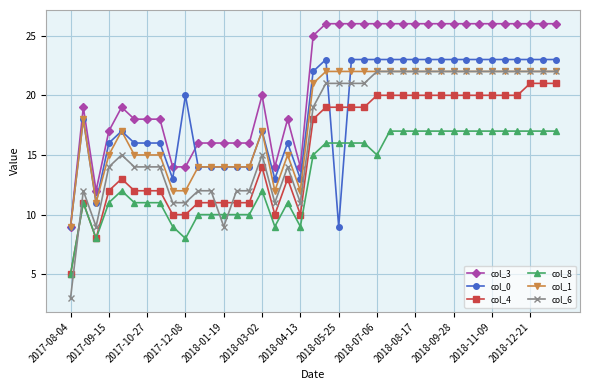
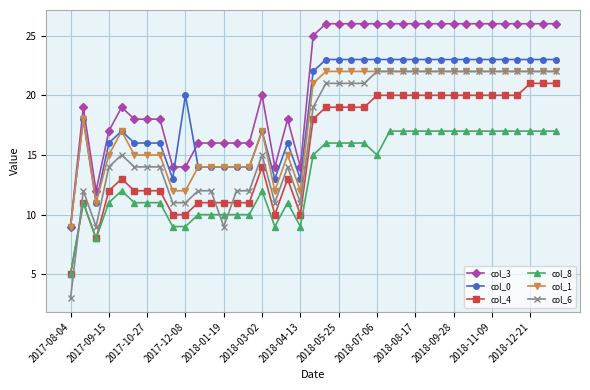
  {
    "col_3": {
      "2017-09-15": 17,
      "2017-10-27": 18,
      "2017-12-08": 14,
      "2018-01-19": 16,
      "2018-03-02": 20,
      "2018-04-13": 14,
      "2018-05-25": 26,
      "2018-07-06": 26,
      "2018-08-17": 26,
      "2018-09-28": 26,
      "2018-11-09": 26,
      "2018-12-21": 26
    },
    "col_0": {
      "2017-09-15": 16,
      "2017-10-27": 16,
      "2017-12-08": 20,
      "2018-04-13": 13,
-     "2018-05-25": 9,
+     "2018-05-25": 23,
      "2018-07-06": 23,
      "2018-08-17": 23,
      "2018-09-28": 23,
      "2018-11-09": 23,
      "2018-12-21": 23
    },
    "col_4": {
      "2017-09-15": 12,
      "2017-10-27": 12,
      "2017-12-08": 10,
      "2018-01-19": 11,
      "2018-03-02": 14,
      "2018-04-13": 10,
      "2018-05-25": 19,
      "2018-07-06": 20,
      "2018-08-17": 20,
      "2018-09-28": 20,
      "2018-11-09": 20,
      "2018-12-21": 21
    },
    "col_8": {
      "2017-09-15": 11,
      "2017-10-27": 11,
-     "2017-12-08": 8,
+     "2017-12-08": 9,
      "2018-01-19": 10,
      "2018-03-02": 12,
      "2018-04-13": 9,
      "2018-05-25": 16,
      "2018-07-06": 15,
      "2018-08-17": 17,
      "2018-09-28": 17,
      "2018-11-09": 17,
      "2018-12-21": 17
    },
    "col_1": {
      "2017-09-15": 15,
      "2017-10-27": 15,
      "2017-12-08": 12,
      "2018-04-13": 12,
      "2018-05-25": 22
    },
    "col_6": {
      "2017-08-04": 3,
      "2017-09-15": 14,
      "2017-10-27": 14,
      "2017-12-08": 11,
      "2018-01-19": 9,
      "2018-03-02": 15,
      "2018-04-13": 11,
      "2018-05-25": 21
    }
  }
